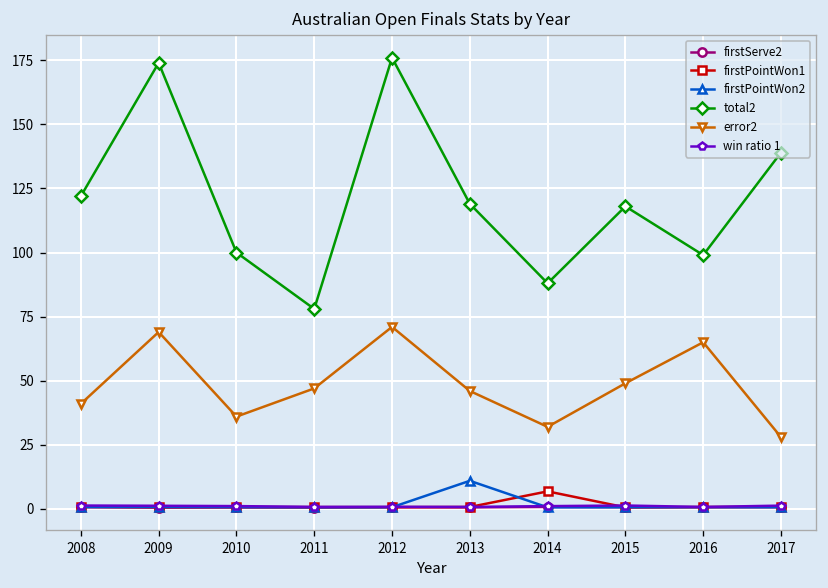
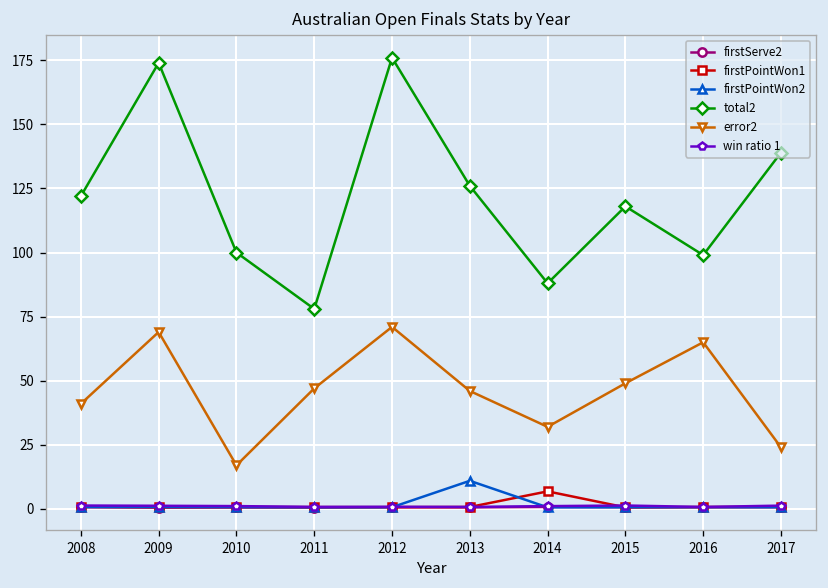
  {
    "firstPointWon1": {
      "2014": 7
    },
    "firstPointWon2": {
      "2013": 11
    },
    "total2": {
      "2008": 122,
      "2009": 174,
      "2010": 100,
      "2011": 78,
      "2012": 176,
-     "2013": 119,
+     "2013": 126,
      "2014": 88,
      "2015": 118,
      "2016": 99,
      "2017": 139
    },
    "error2": {
      "2008": 41,
      "2009": 69,
-     "2010": 36,
+     "2010": 17,
      "2011": 47,
      "2012": 71,
      "2013": 46,
      "2014": 32,
      "2015": 49,
      "2016": 65,
-     "2017": 28
+     "2017": 24
    }
  }
